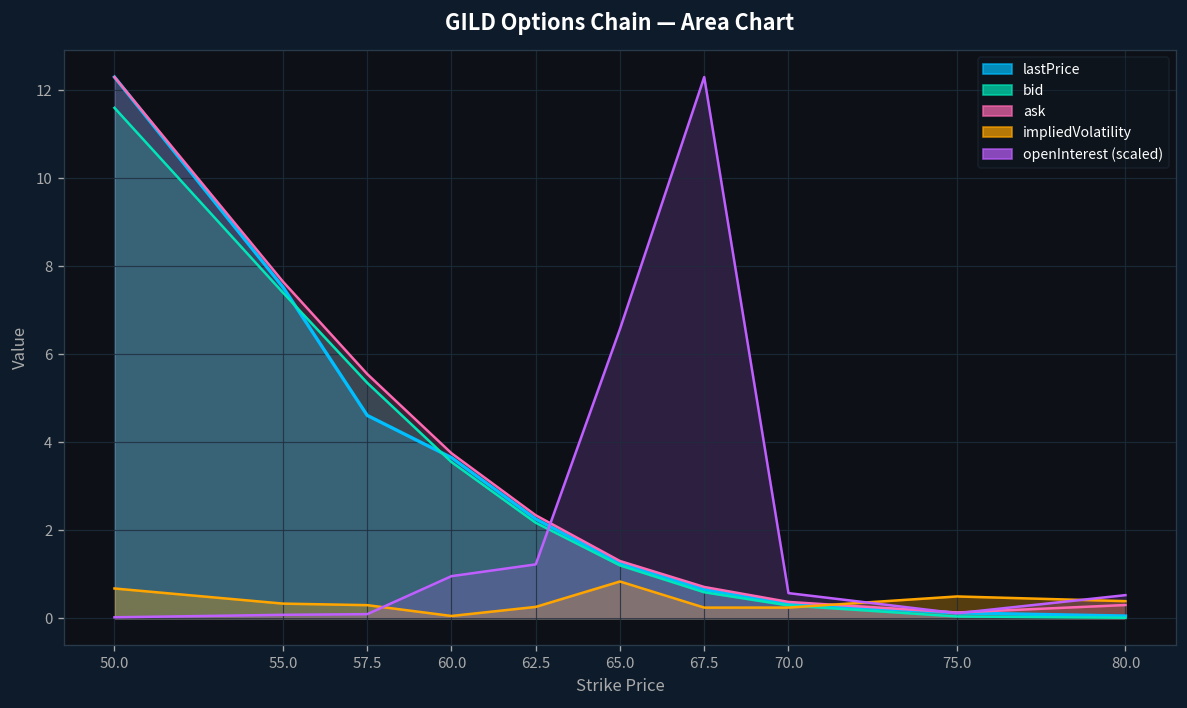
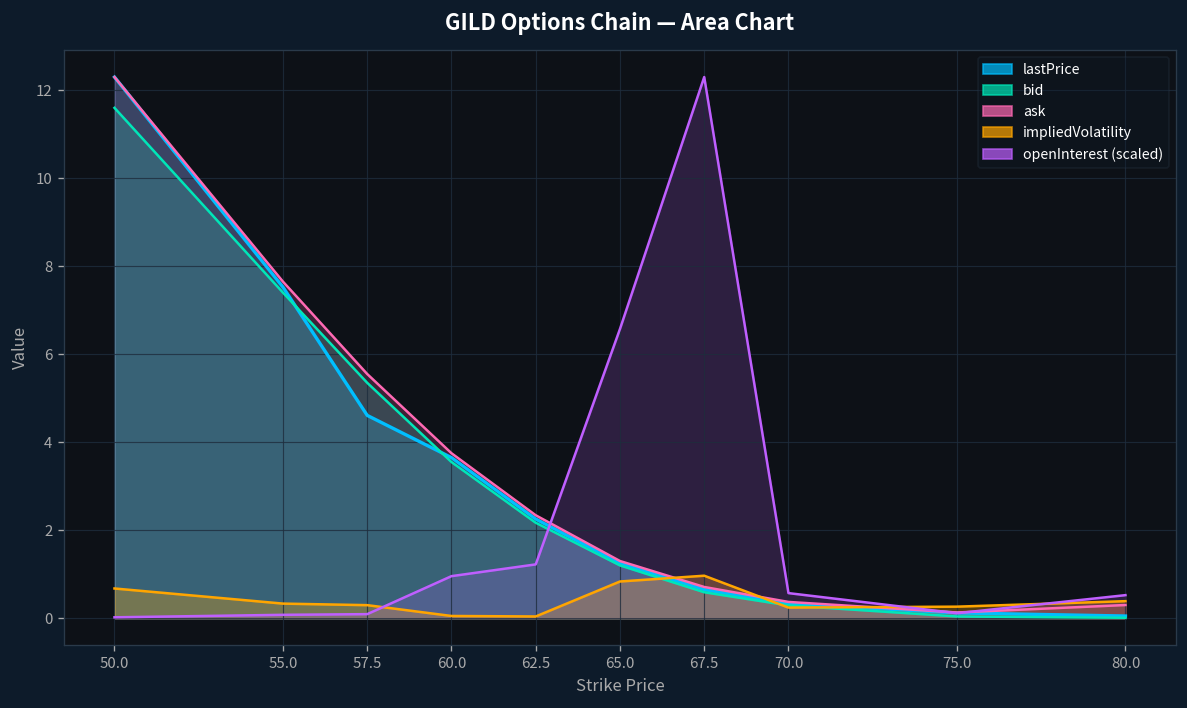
  {
    "impliedVolatility": {
      "50.0": 0.7,
      "55.0": 0.3,
      "57.5": 0.3,
      "60.0": 0.1,
-     "62.5": 0.3,
+     "62.5": 0.0,
      "65.0": 0.8,
-     "67.5": 0.2,
-     "75.0": 0.5,
+     "67.5": 1.0,
+     "75.0": 0.3,
      "80.0": 0.4
    }
  }
